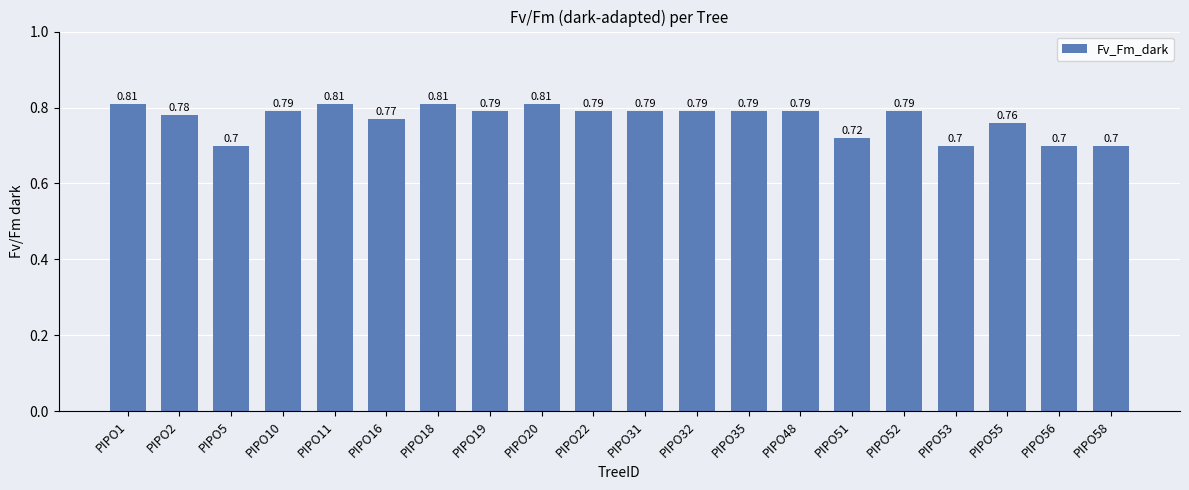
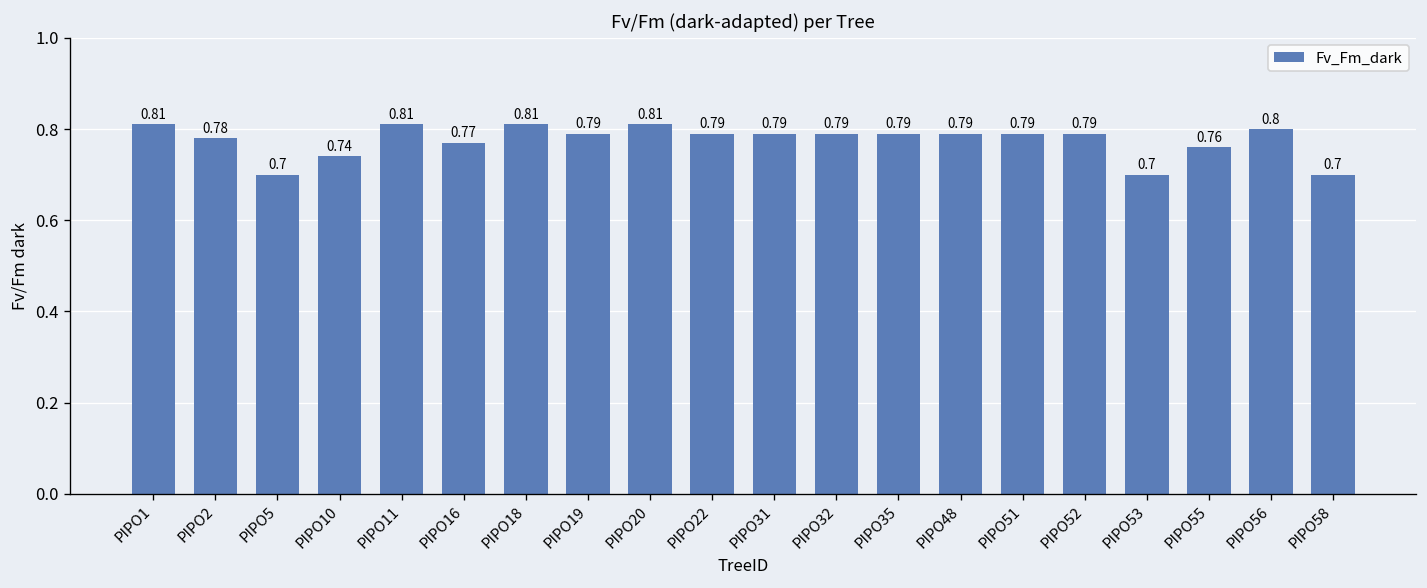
  {
    "PIPO1": 0.81,
    "PIPO2": 0.78,
    "PIPO5": 0.7,
-   "PIPO10": 0.79,
+   "PIPO10": 0.74,
    "PIPO11": 0.81,
    "PIPO16": 0.77,
    "PIPO18": 0.81,
    "PIPO19": 0.79,
    "PIPO20": 0.81,
    "PIPO22": 0.79,
    "PIPO31": 0.79,
    "PIPO32": 0.79,
    "PIPO35": 0.79,
    "PIPO48": 0.79,
-   "PIPO51": 0.72,
+   "PIPO51": 0.79,
    "PIPO52": 0.79,
    "PIPO53": 0.7,
    "PIPO55": 0.76,
-   "PIPO56": 0.7,
+   "PIPO56": 0.8,
    "PIPO58": 0.7
  }
